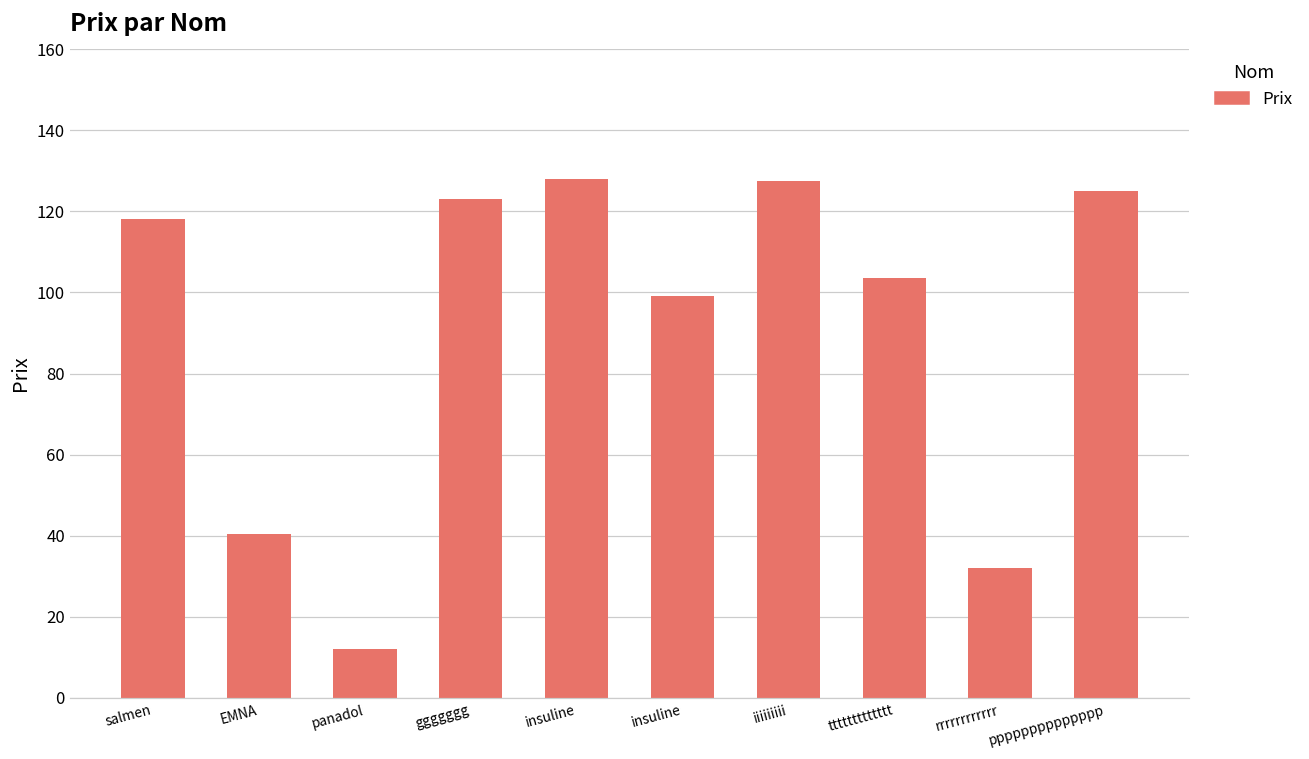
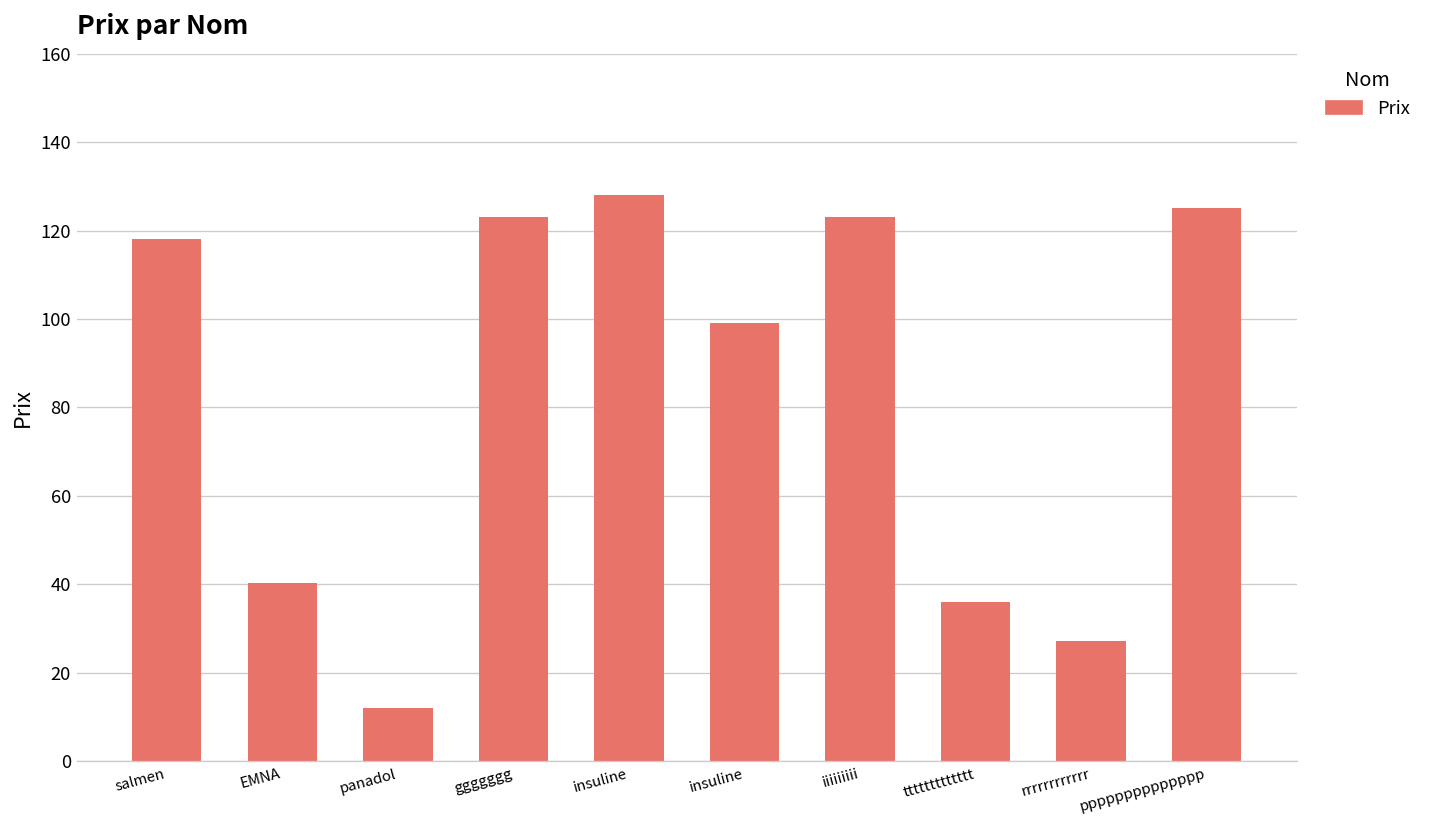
  {
    "salmen": 118,
    "EMNA": 40,
    "panadol": 12,
    "ggggggg": 123,
-   "iiiiiiiii": 127,
-   "ttttttttttttt": 104,
-   "rrrrrrrrrrrr": 32,
+   "iiiiiiiii": 123,
+   "ttttttttttttt": 36,
+   "rrrrrrrrrrrr": 27,
    "pppppppppppppp": 125
  }
